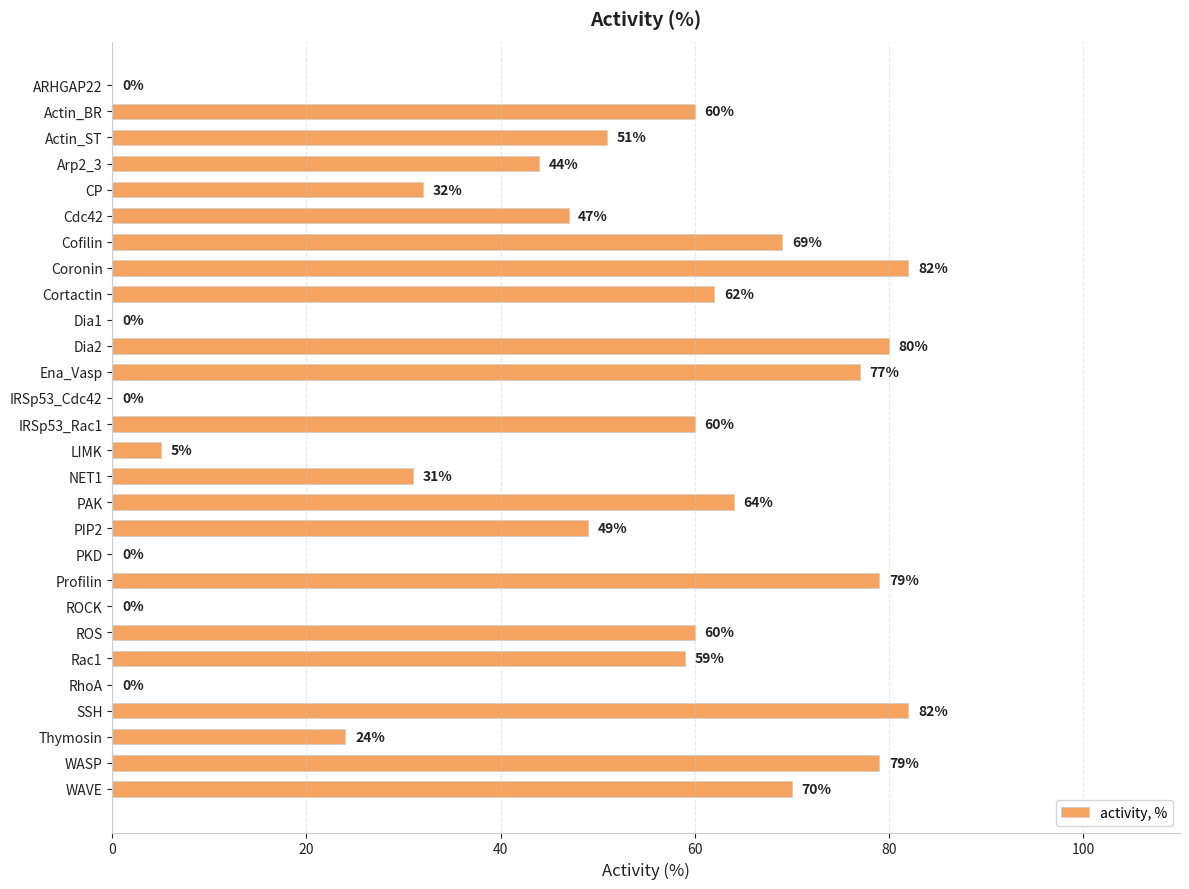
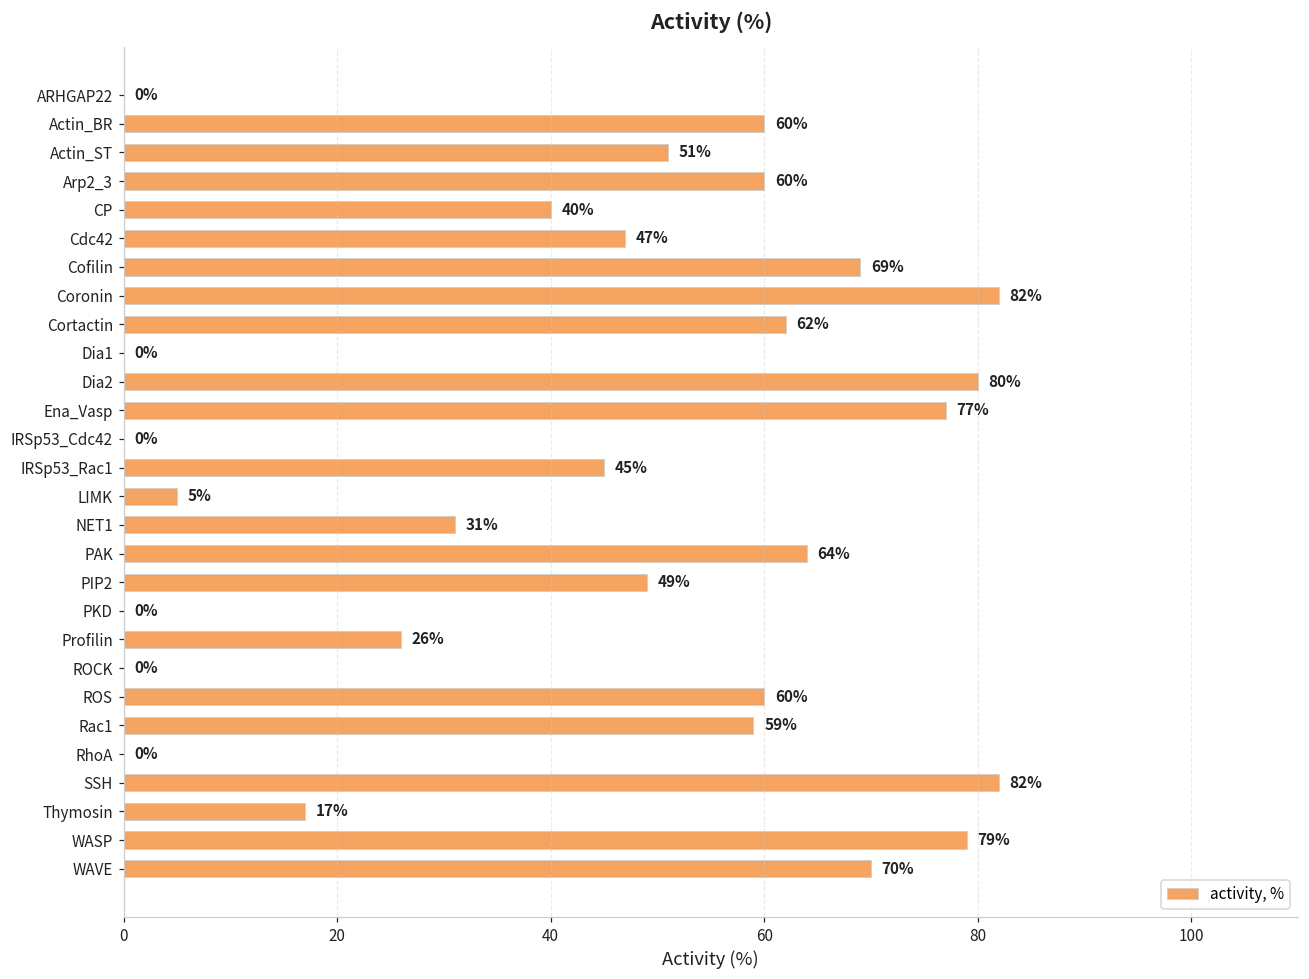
  {
    "ARHGAP22": "0%",
    "Actin_BR": "60%",
    "Actin_ST": "51%",
-   "Arp2_3": "44%",
-   "CP": "32%",
+   "Arp2_3": "60%",
+   "CP": "40%",
    "Cdc42": "47%",
    "Cofilin": "69%",
    "Coronin": "82%",
    "Cortactin": "62%",
    "Dia1": "0%",
    "Dia2": "80%",
    "Ena_Vasp": "77%",
    "IRSp53_Cdc42": "0%",
-   "IRSp53_Rac1": "60%",
+   "IRSp53_Rac1": "45%",
    "LIMK": "5%",
    "NET1": "31%",
    "PAK": "64%",
    "PIP2": "49%",
    "PKD": "0%",
-   "Profilin": "79%",
+   "Profilin": "26%",
    "ROCK": "0%",
    "ROS": "60%",
    "Rac1": "59%",
    "RhoA": "0%",
    "SSH": "82%",
-   "Thymosin": "24%",
+   "Thymosin": "17%",
    "WASP": "79%",
    "WAVE": "70%"
  }
